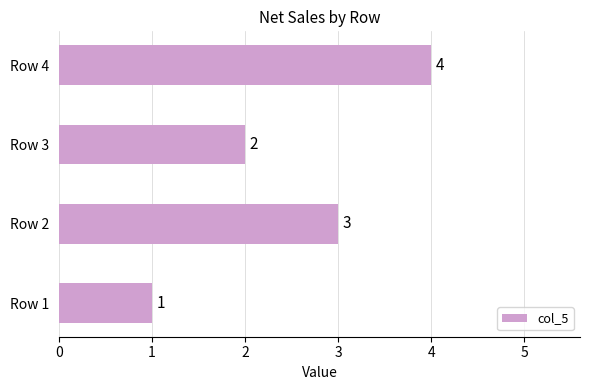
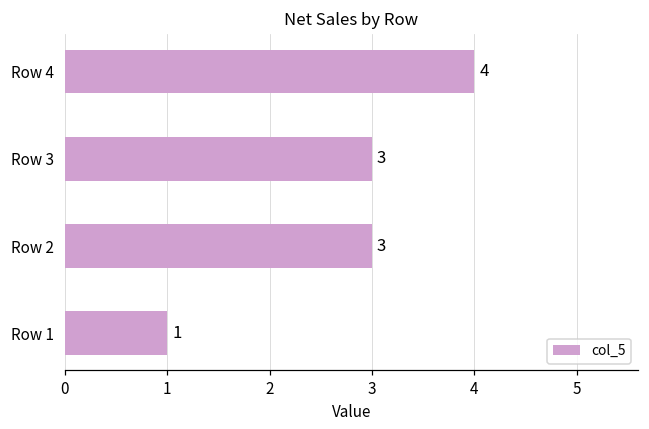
  {
    "Row 4": 4,
-   "Row 3": 2,
+   "Row 3": 3,
    "Row 2": 3,
    "Row 1": 1
  }
